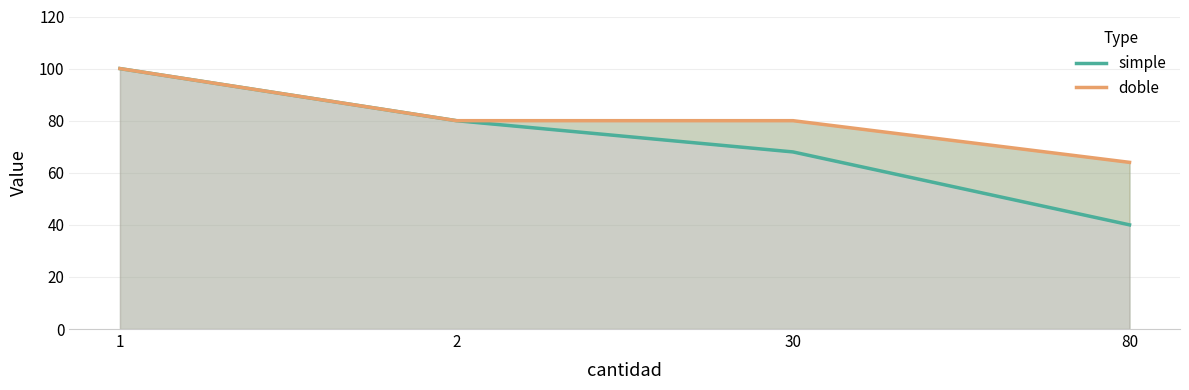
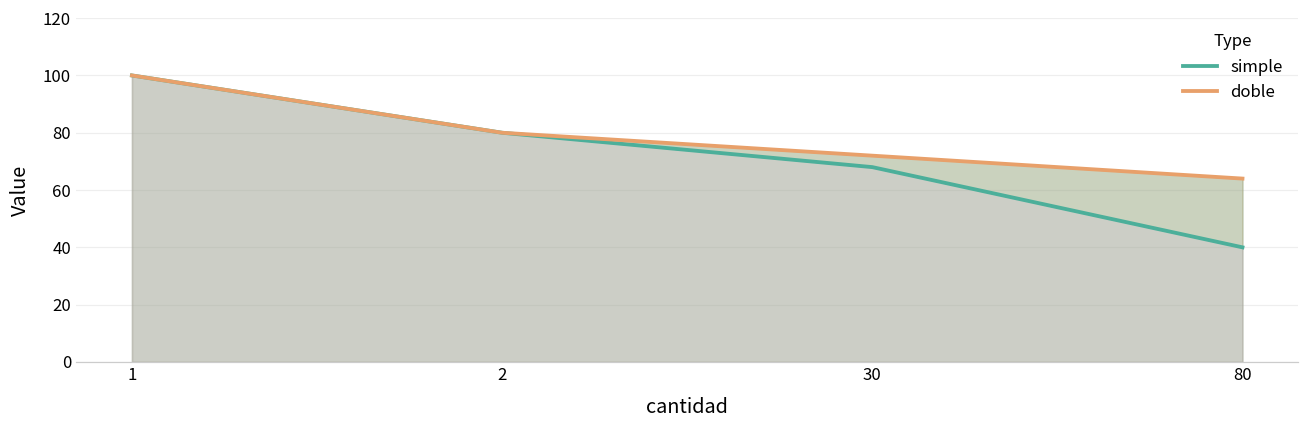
  {
    "simple": {
      "30": 68,
      "80": 40
    },
    "doble": {
-     "30": 80,
+     "30": 72,
      "80": 64
    }
  }
